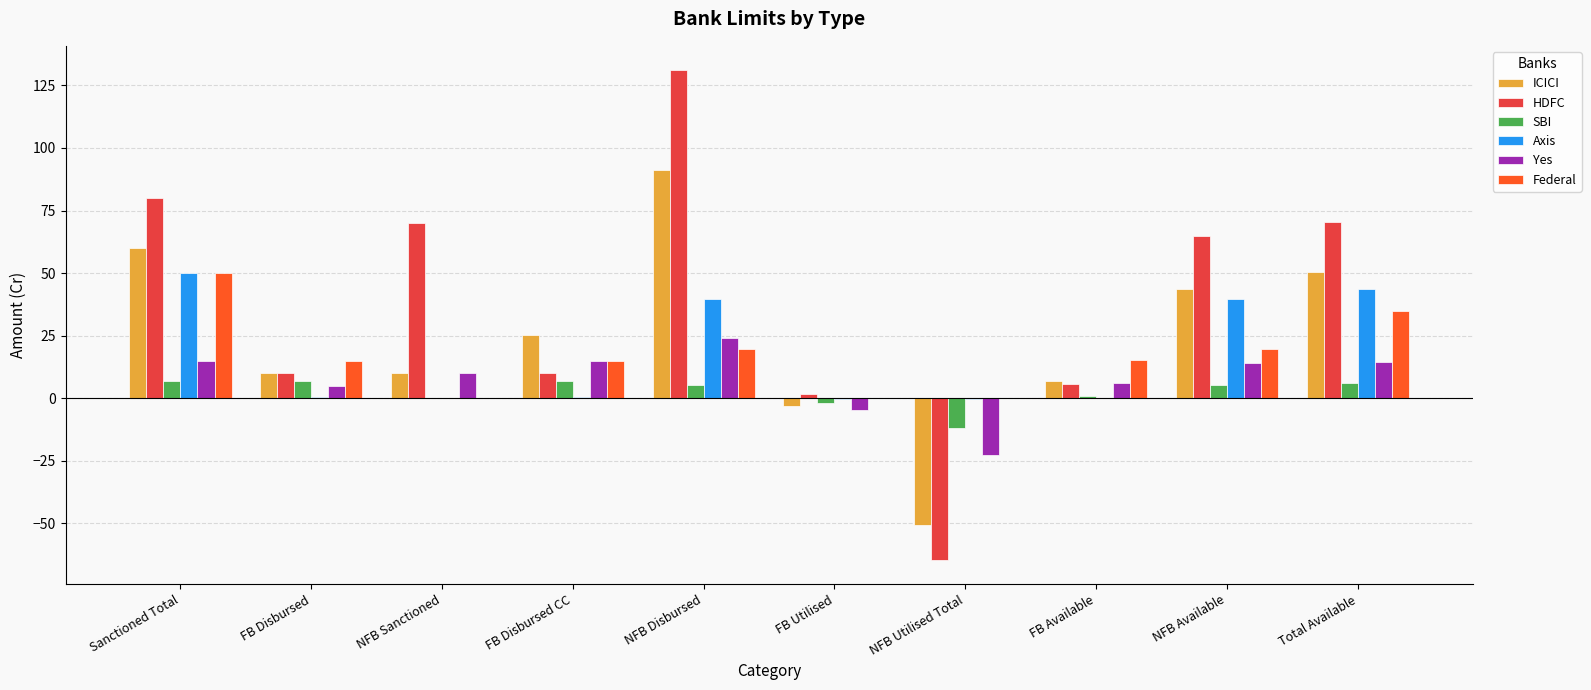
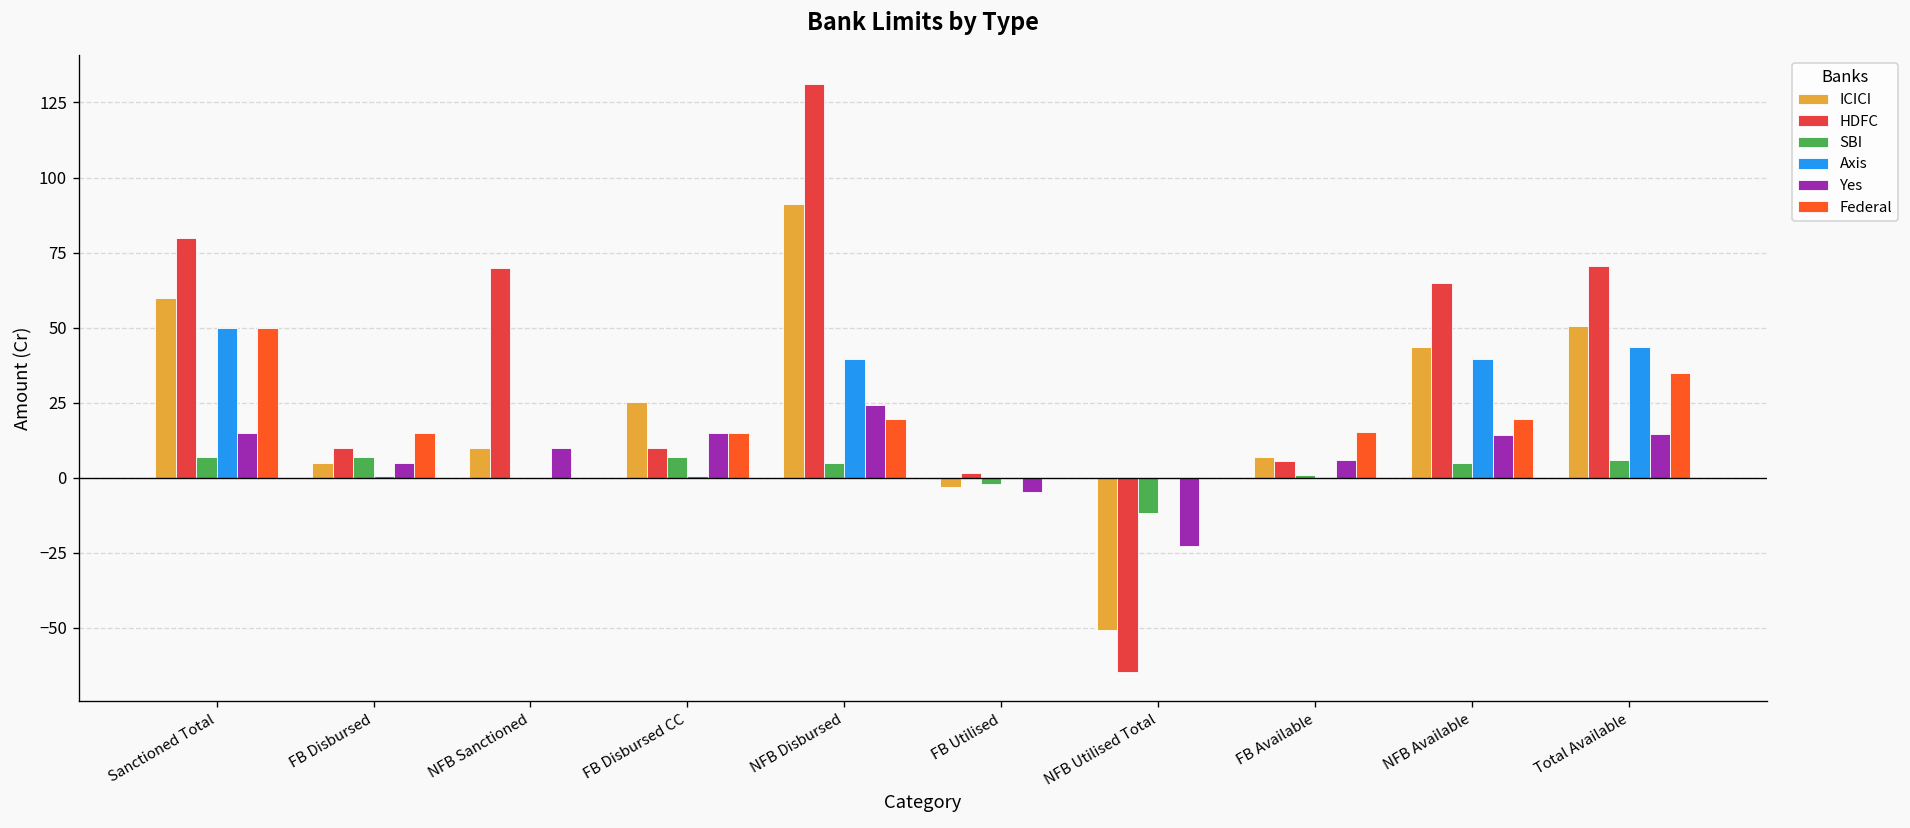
  {
    "ICICI": {
      "Sanctioned Total": 60,
-     "FB Disbursed": 10,
+     "FB Disbursed": 5,
      "NFB Sanctioned": 10,
      "FB Disbursed CC": 25,
      "NFB Disbursed": 91,
      "FB Utilised": -3,
      "NFB Utilised Total": -51,
      "FB Available": 7,
      "NFB Available": 43,
      "Total Available": 51
    },
    "SBI": {
      "Sanctioned Total": 7,
      "FB Disbursed": 7,
      "NFB Sanctioned": 0,
      "FB Disbursed CC": 7,
      "NFB Disbursed": 5,
      "FB Utilised": -2,
      "NFB Utilised Total": -12,
      "NFB Available": 5,
      "Total Available": 6
    },
    "Axis": {
      "Sanctioned Total": 50,
      "NFB Sanctioned": 0,
      "NFB Disbursed": 40,
      "NFB Available": 40,
      "Total Available": 43
    },
    "Yes": {
      "Sanctioned Total": 15,
      "FB Disbursed": 5,
      "NFB Sanctioned": 10,
      "FB Disbursed CC": 15,
      "NFB Disbursed": 24,
      "FB Utilised": -5,
      "NFB Utilised Total": -23,
      "FB Available": 6,
      "NFB Available": 14,
      "Total Available": 15
    }
  }
